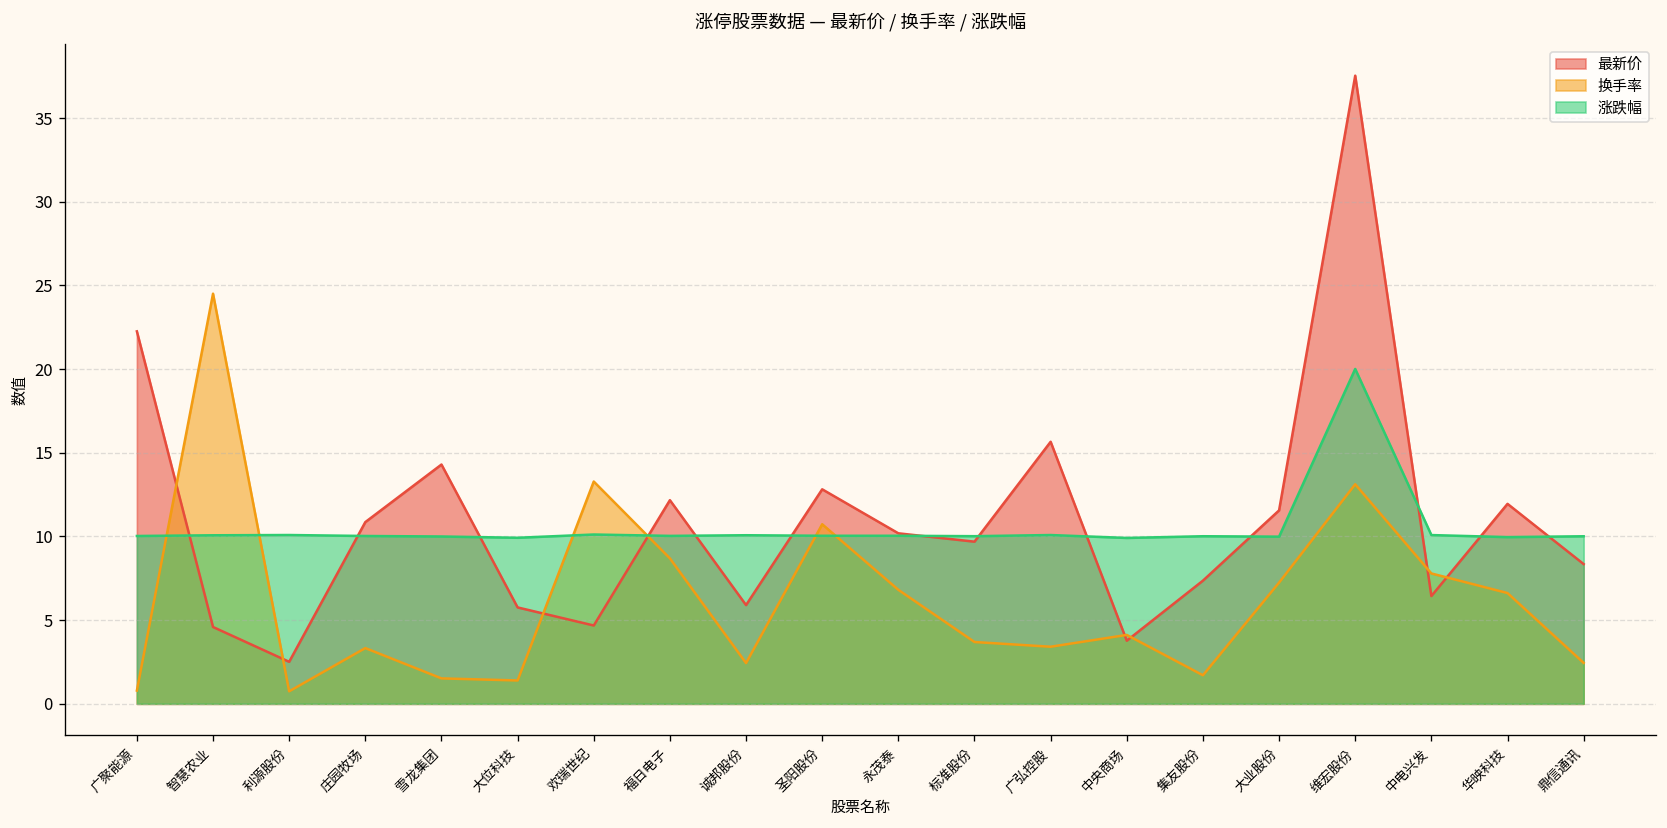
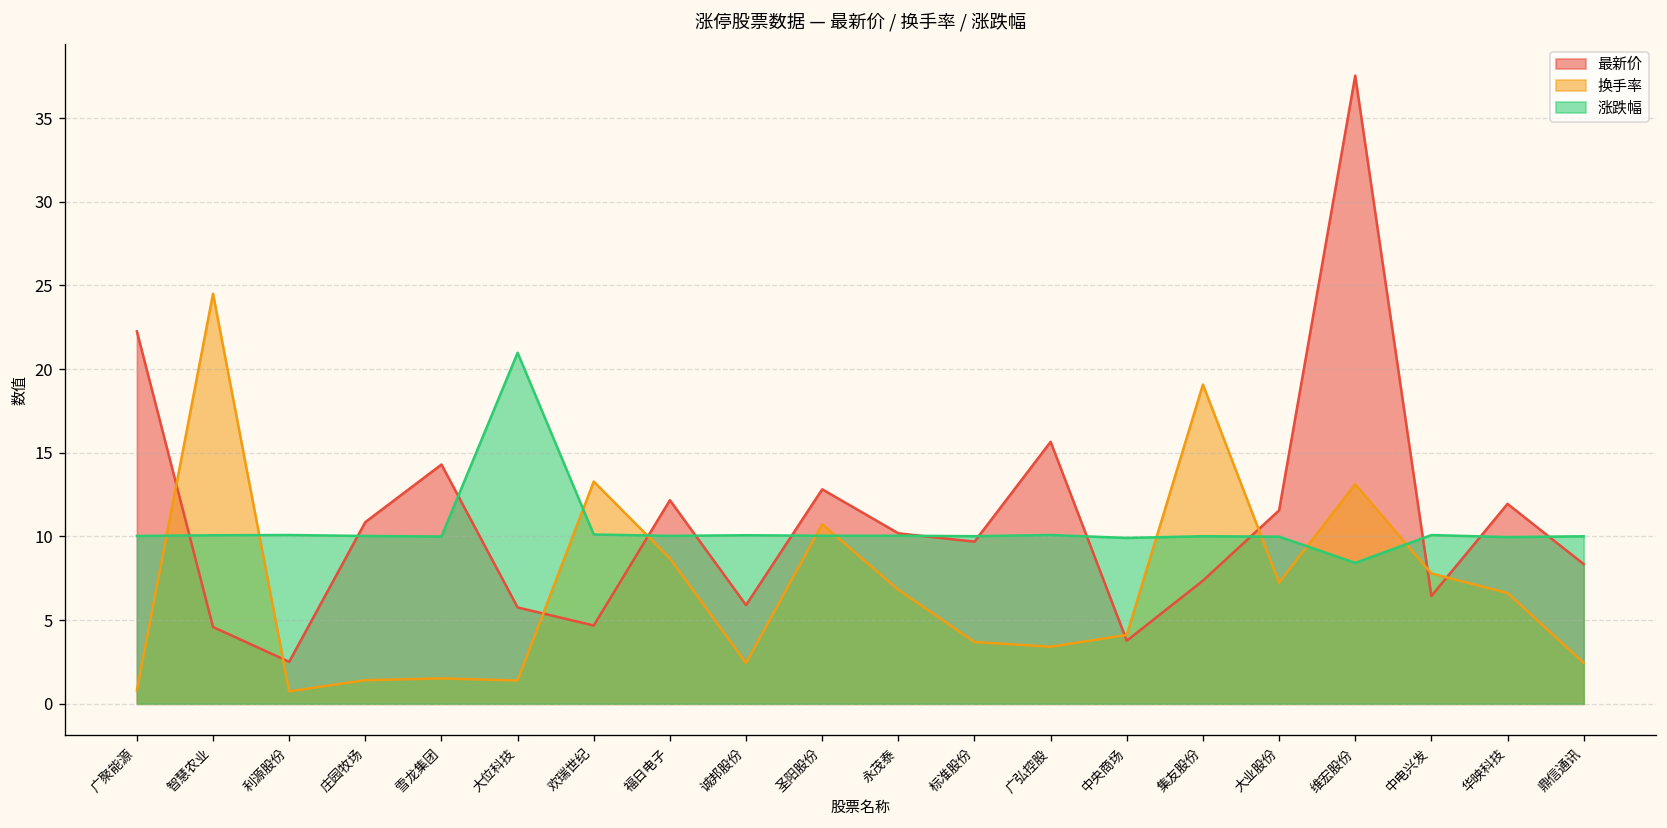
  {
    "最新价": {
      "广聚能源": 22.3,
      "智慧农业": 4.6,
      "利源股份": 2.5,
      "庄园牧场": 10.9,
      "雪龙集团": 14.3,
      "大位科技": 5.8,
      "欢瑞世纪": 4.7,
      "福日电子": 12.2,
      "诚邦股份": 5.9,
      "圣阳股份": 12.8,
      "标准股份": 9.7,
      "广弘控股": 15.7,
      "中央商场": 3.8,
      "集友股份": 7.4,
      "大业股份": 11.6,
      "维宏股份": 37.5,
      "中电兴发": 6.4,
      "华映科技": 12.0,
      "鼎信通讯": 8.4
    },
    "换手率": {
      "广聚能源": 0.8,
      "智慧农业": 24.5,
      "利源股份": 0.7,
-     "庄园牧场": 3.3,
+     "庄园牧场": 1.4,
      "雪龙集团": 1.5,
      "大位科技": 1.4,
      "欢瑞世纪": 13.3,
      "福日电子": 8.7,
      "诚邦股份": 2.4,
      "圣阳股份": 10.7,
      "永茂泰": 6.8,
      "标准股份": 3.7,
      "广弘控股": 3.4,
      "中央商场": 4.1,
-     "集友股份": 1.7,
+     "集友股份": 19.1,
      "大业股份": 7.2,
      "维宏股份": 13.1,
      "中电兴发": 7.8,
      "华映科技": 6.6,
      "鼎信通讯": 2.4
    },
    "涨跌幅": {
      "广聚能源": 10.0,
      "智慧农业": 10.1,
      "利源股份": 10.1,
      "庄园牧场": 10.0,
      "雪龙集团": 10.0,
-     "大位科技": 9.9,
+     "大位科技": 21.0,
      "欢瑞世纪": 10.1,
      "福日电子": 10.0,
      "诚邦股份": 10.1,
      "圣阳股份": 10.0,
      "标准股份": 10.0,
      "广弘控股": 10.1,
      "中央商场": 9.9,
      "集友股份": 10.0,
      "大业股份": 10.0,
-     "维宏股份": 20.0,
+     "维宏股份": 8.4,
      "中电兴发": 10.1,
      "华映科技": 10.0,
      "鼎信通讯": 10.0
    }
  }
